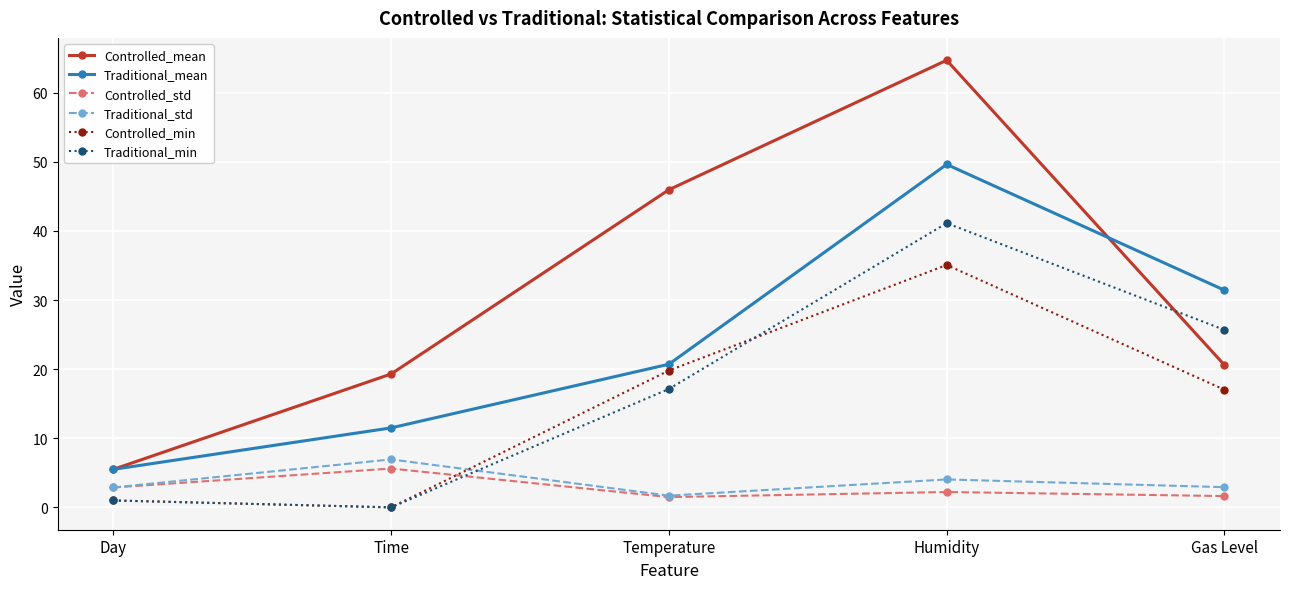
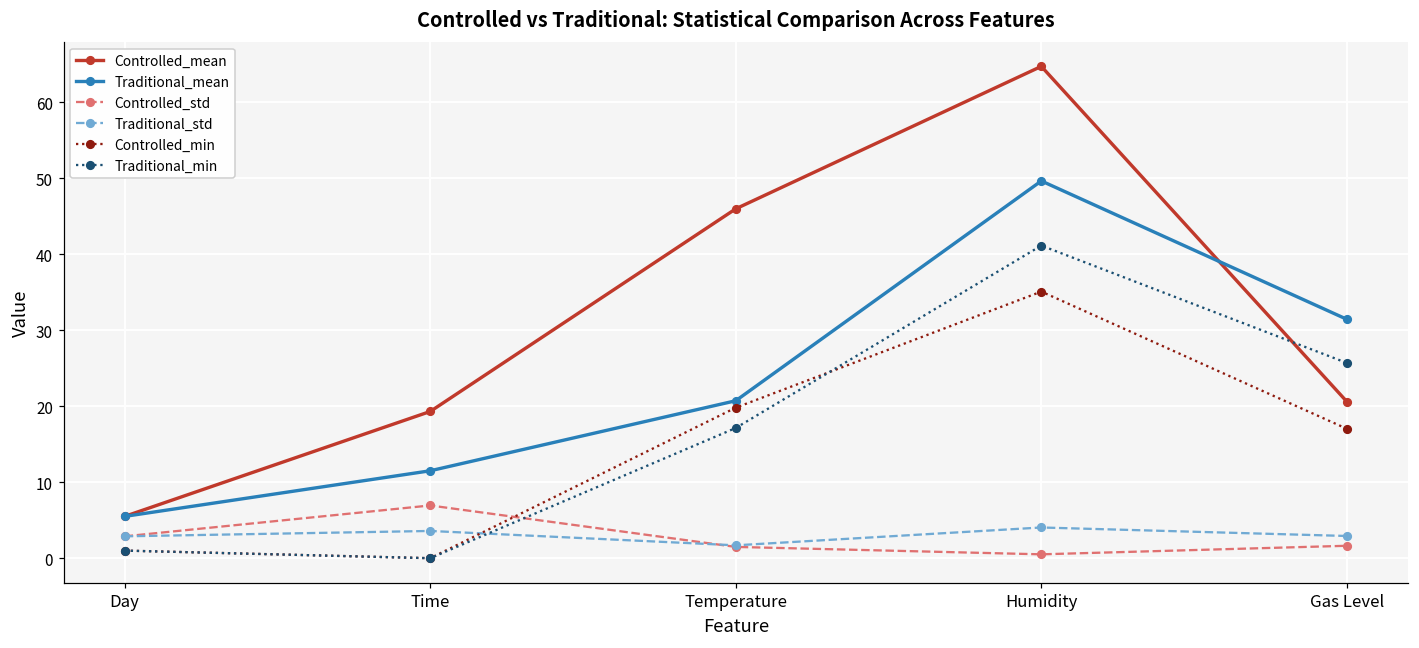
  {
    "Controlled_mean": {
      "Time": 19,
      "Temperature": 46,
      "Humidity": 65,
      "Gas Level": 21
    },
    "Traditional_mean": {
      "Time": 12,
      "Temperature": 21,
      "Humidity": 50,
      "Gas Level": 31
    },
    "Controlled_std": {
-     "Time": 6,
-     "Humidity": 2,
+     "Time": 7,
+     "Humidity": 1,
      "Gas Level": 2
    },
    "Traditional_std": {
-     "Time": 7,
+     "Time": 4,
      "Humidity": 4,
      "Gas Level": 3
    },
    "Controlled_min": {
      "Temperature": 20,
      "Humidity": 35,
      "Gas Level": 17
    },
    "Traditional_min": {
      "Temperature": 17,
      "Humidity": 41,
      "Gas Level": 26
    }
  }
